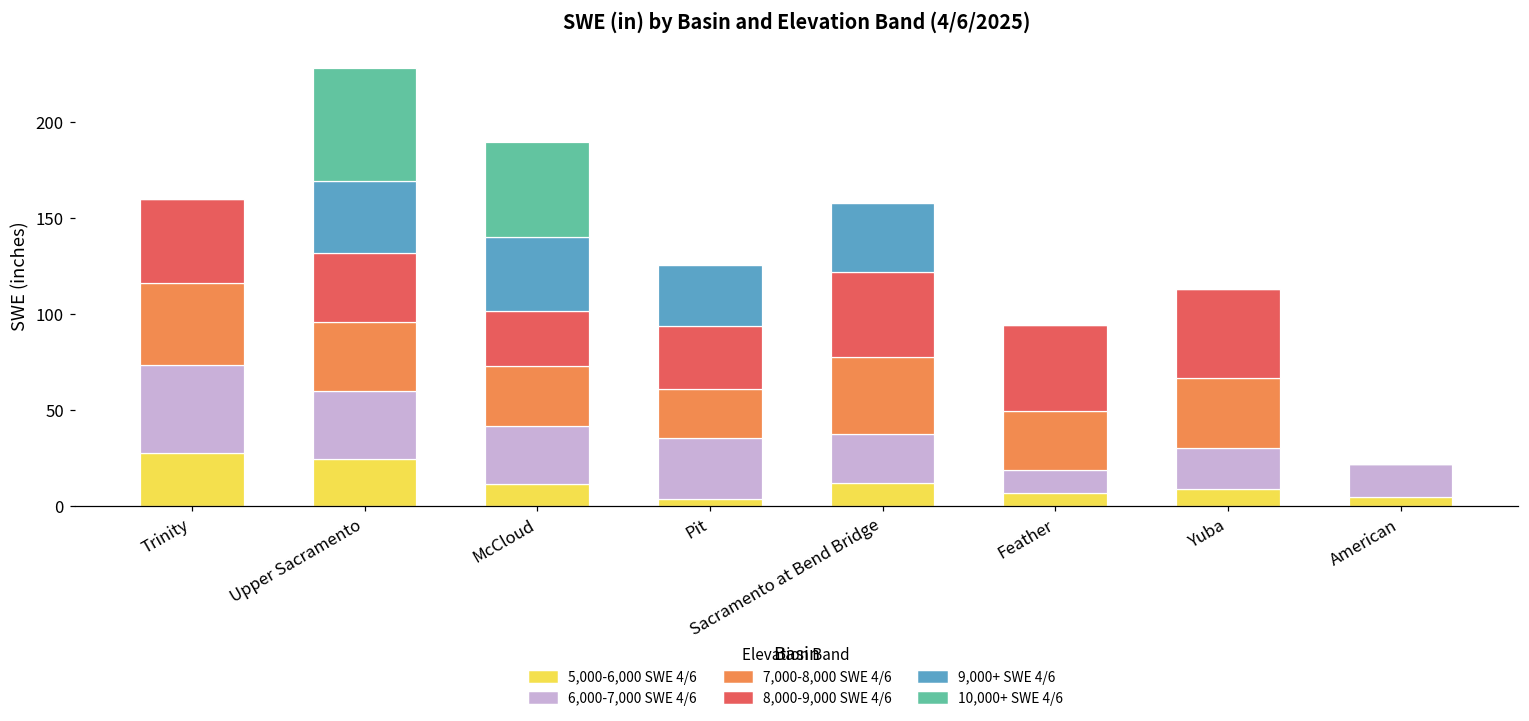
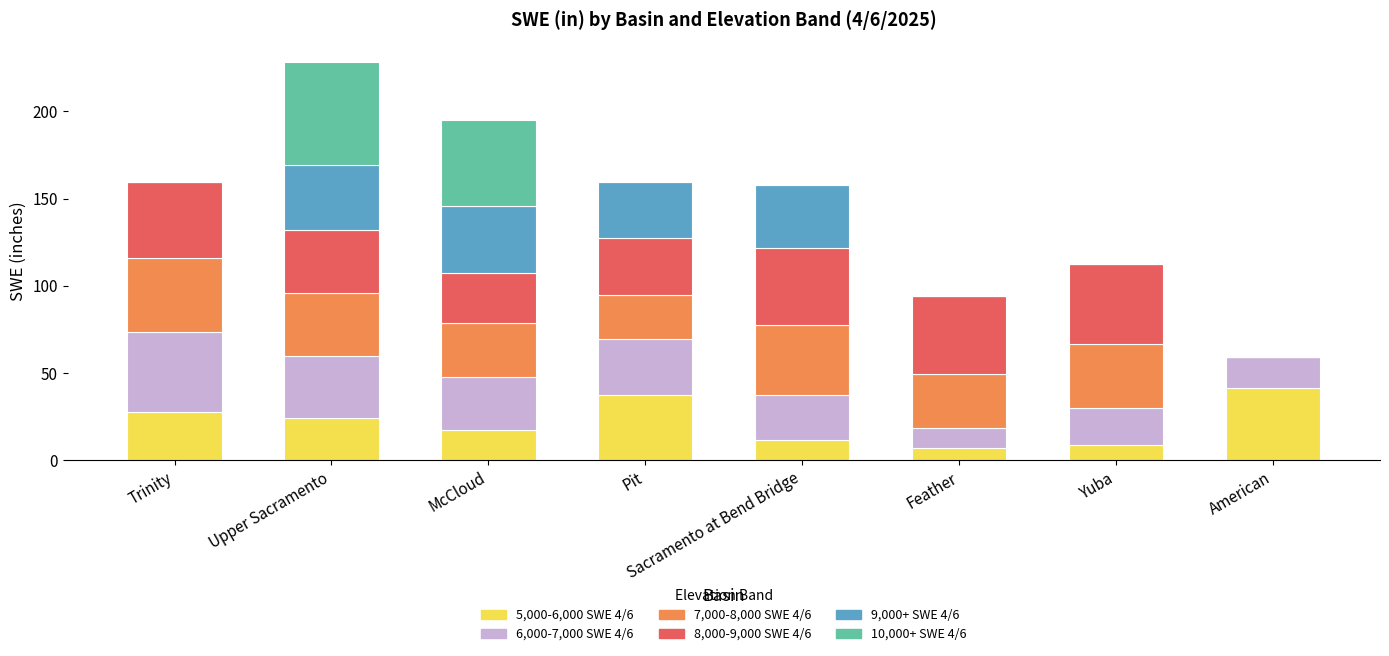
  {
    "5,000-6,000 SWE 4/6": {
      "Trinity": 27,
      "Upper Sacramento": 24,
-     "McCloud": 11,
-     "Pit": 3,
+     "McCloud": 17,
+     "Pit": 37,
      "Sacramento at Bend Bridge": 12,
      "Feather": 7,
      "Yuba": 9,
-     "American": 5
+     "American": 42
    },
    "6,000-7,000 SWE 4/6": {
      "Trinity": 46,
      "Upper Sacramento": 35,
      "McCloud": 30,
      "Pit": 32,
      "Sacramento at Bend Bridge": 26,
      "Feather": 12,
      "Yuba": 21,
      "American": 17
    }
  }
